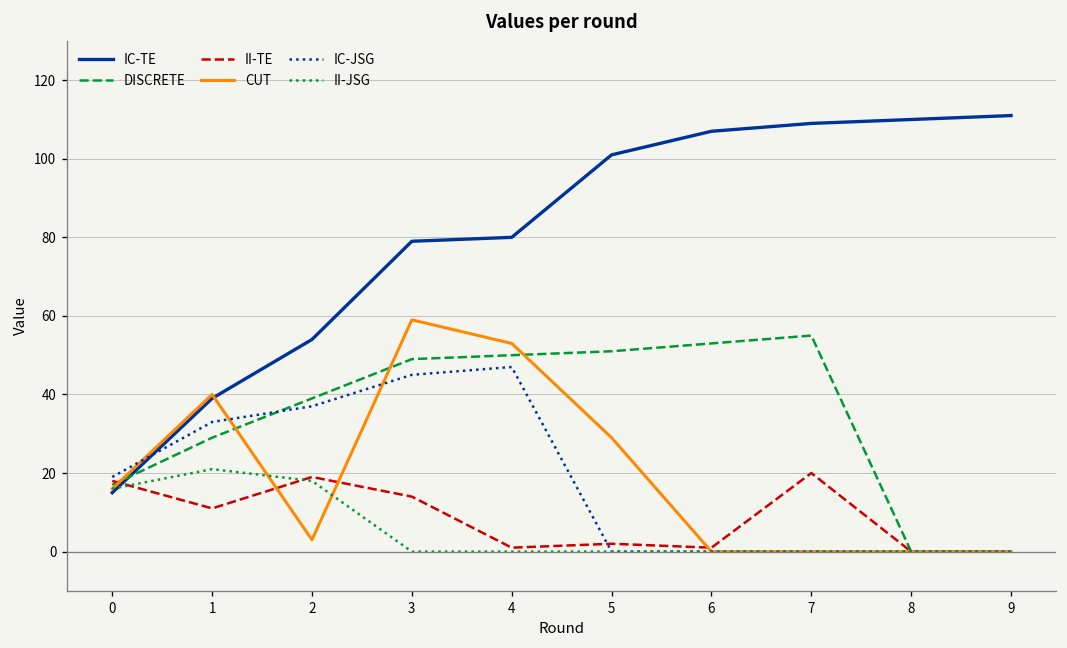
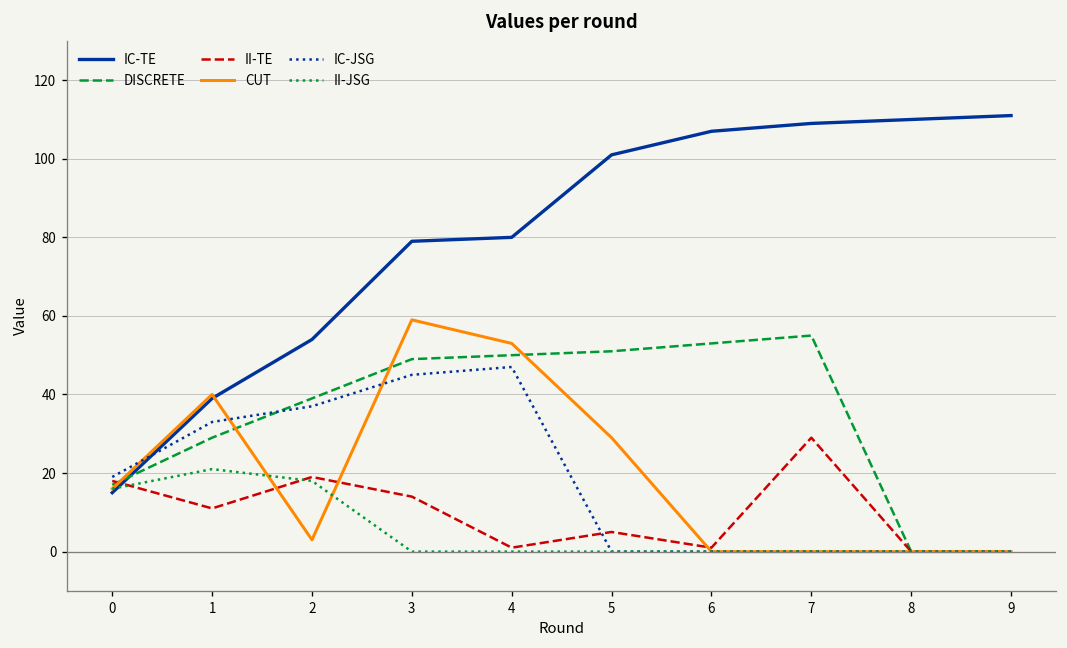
  {
    "II-TE": {
      "0": 18,
      "1": 11,
      "2": 19,
      "3": 14,
      "4": 1,
-     "5": 2,
+     "5": 5,
      "6": 1,
-     "7": 20
+     "7": 29
    },
    "CUT": {
      "1": 40,
      "2": 3,
      "3": 59,
      "4": 53,
      "5": 29
    }
  }
